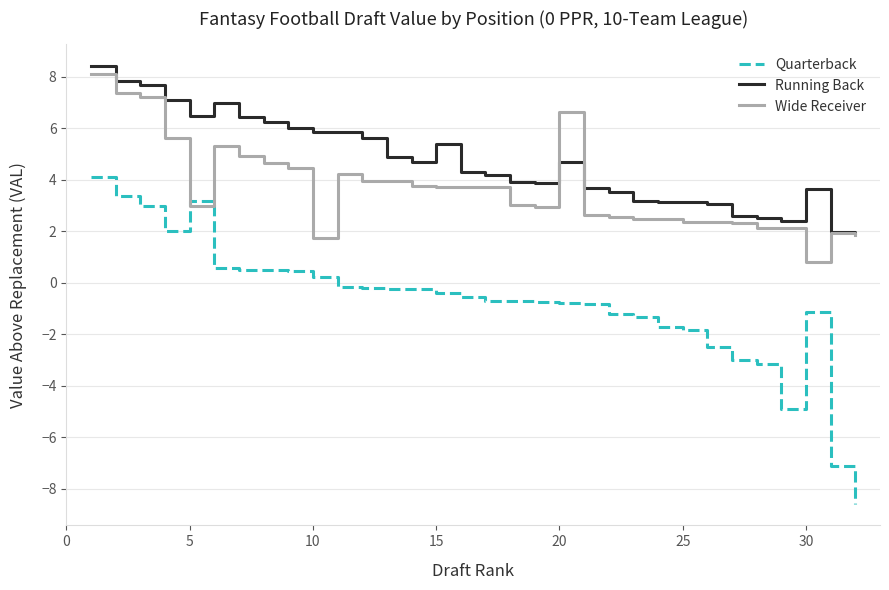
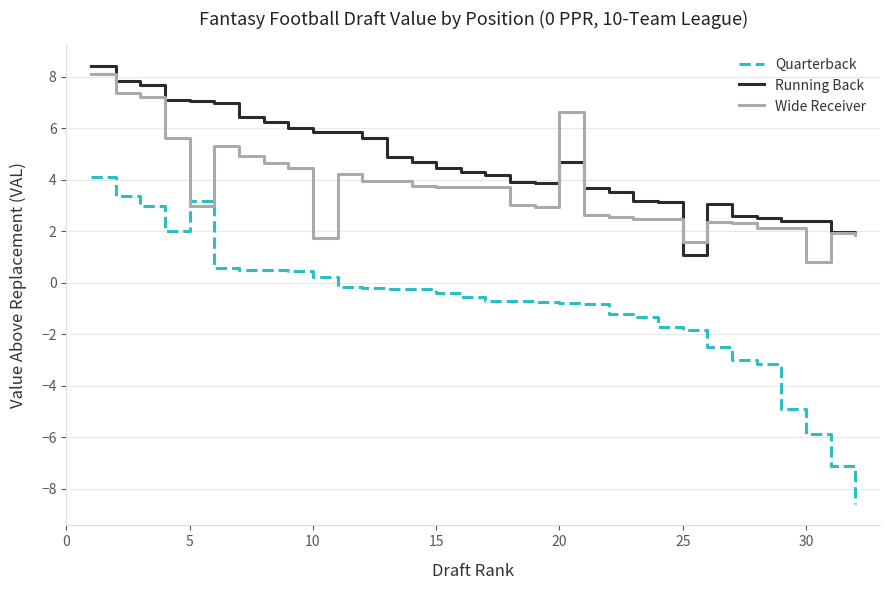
  {
    "Quarterback": {
      "5": 3.2,
      "10": 0.2,
      "15": -0.4,
      "20": -0.8,
      "25": -1.8,
-     "30": -1.1
+     "30": -5.9
    },
    "Running Back": {
-     "5": 6.5,
+     "5": 7.1,
      "10": 5.9,
-     "15": 5.4,
+     "15": 4.5,
      "20": 4.7,
-     "25": 3.1,
-     "30": 3.6
+     "25": 1.1,
+     "30": 2.4
    },
    "Wide Receiver": {
      "5": 3.0,
      "10": 1.7,
      "15": 3.7,
      "20": 6.6,
-     "25": 2.4,
+     "25": 1.6,
      "30": 0.8
    }
  }
